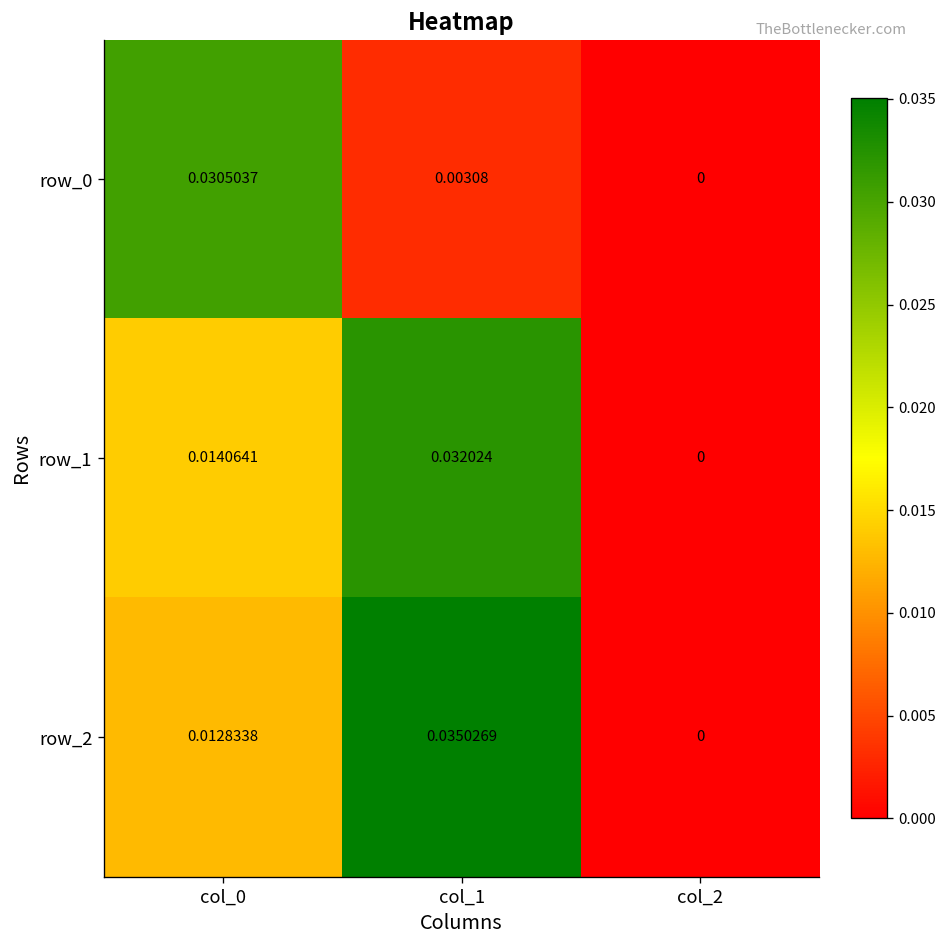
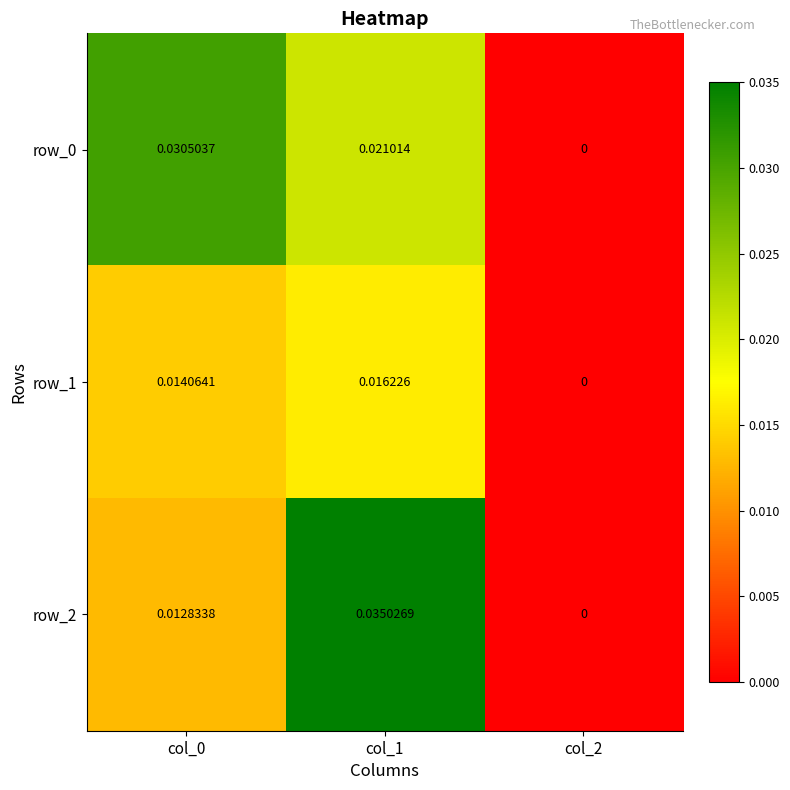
  {
    "row_0": {
      "col_0": 0.0305037,
-     "col_1": 0.00308,
+     "col_1": 0.021014,
      "col_2": 0
    },
    "row_1": {
      "col_0": 0.0140641,
-     "col_1": 0.032024,
+     "col_1": 0.016226,
      "col_2": 0
    },
    "row_2": {
      "col_0": 0.0128338,
      "col_1": 0.0350269,
      "col_2": 0
    }
  }
